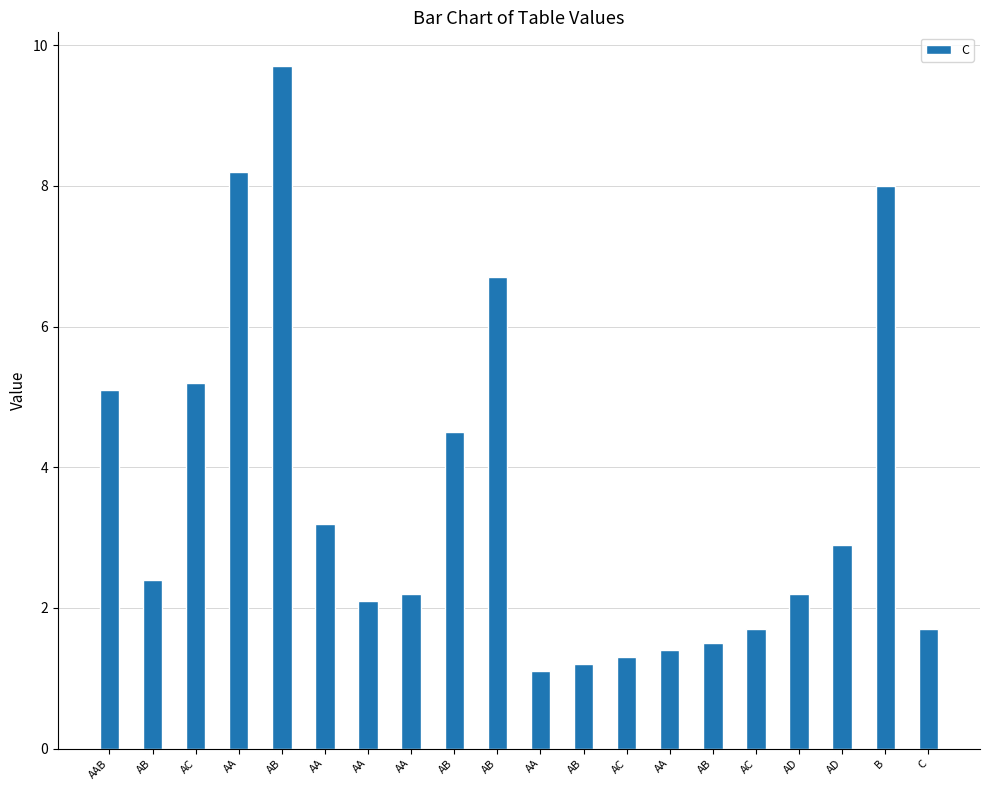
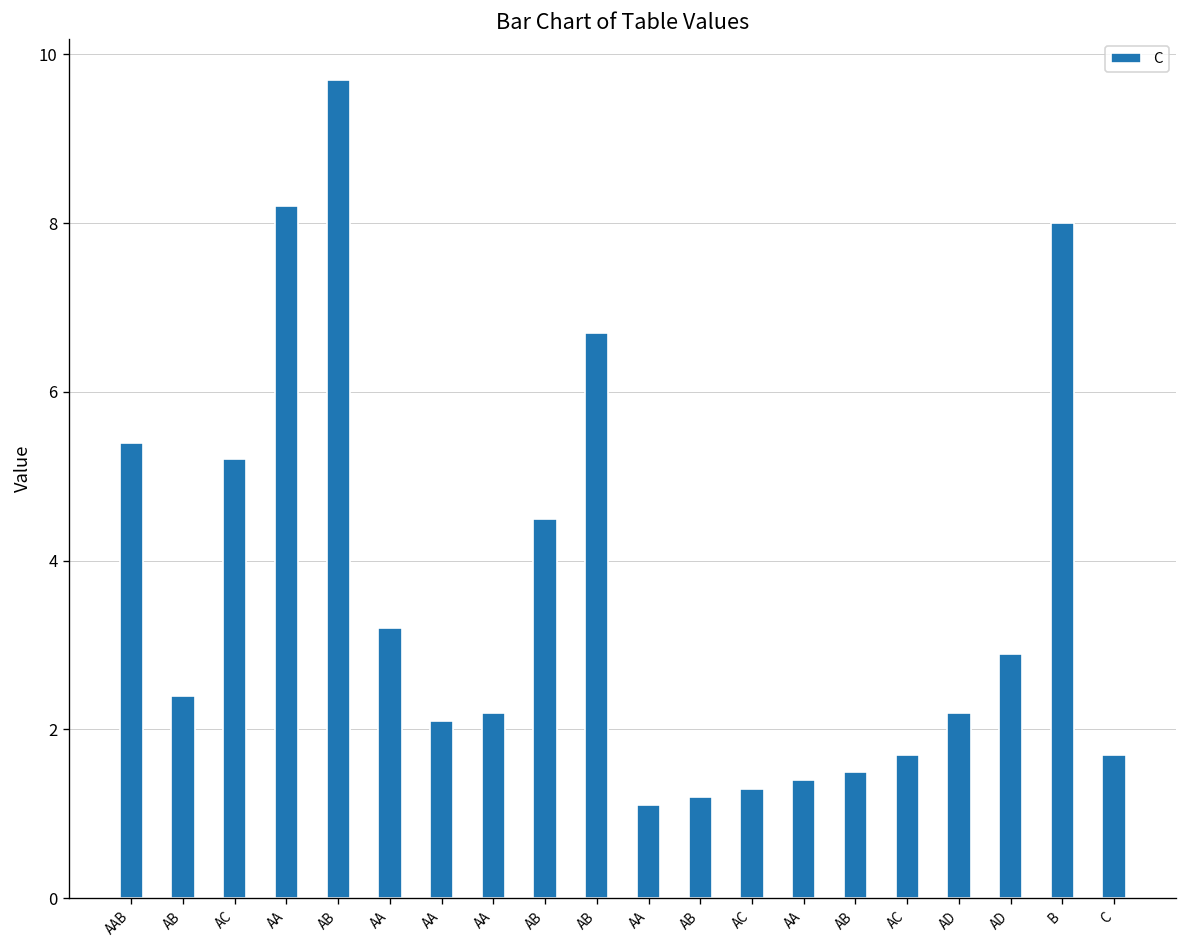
  {
-   "AAB": 5.1,
+   "AAB": 5.4,
    "B": 8.0,
    "C": 1.7
  }
